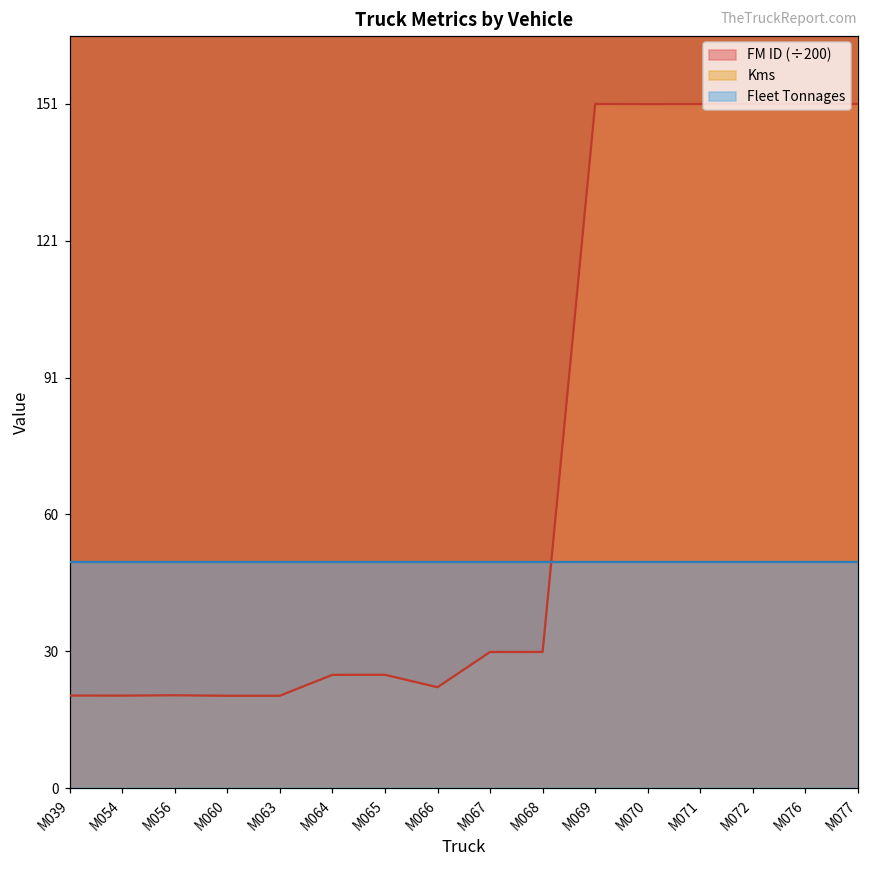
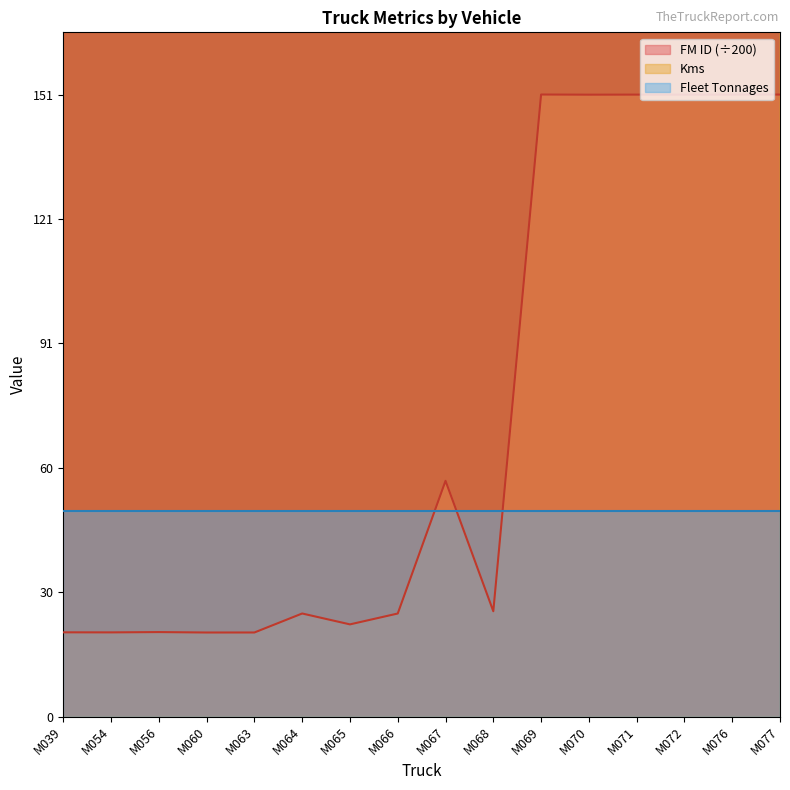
  {
    "FM ID (÷200)": {
      "M039": 20,
      "M054": 20,
      "M056": 20,
      "M060": 20,
      "M063": 20,
      "M064": 25,
-     "M065": 25,
-     "M066": 22,
-     "M067": 30,
-     "M068": 30,
+     "M065": 22,
+     "M066": 25,
+     "M067": 57,
+     "M068": 26,
      "M069": 151,
      "M070": 151,
      "M071": 151,
      "M077": 151
    },
    "Fleet Tonnages": {
      "M039": 50,
      "M054": 50,
      "M056": 50,
      "M060": 50,
      "M063": 50,
      "M064": 50,
      "M065": 50,
      "M066": 50,
      "M067": 50,
      "M068": 50,
      "M069": 50,
      "M070": 50,
      "M071": 50,
      "M072": 50,
      "M076": 50,
      "M077": 50
    }
  }
